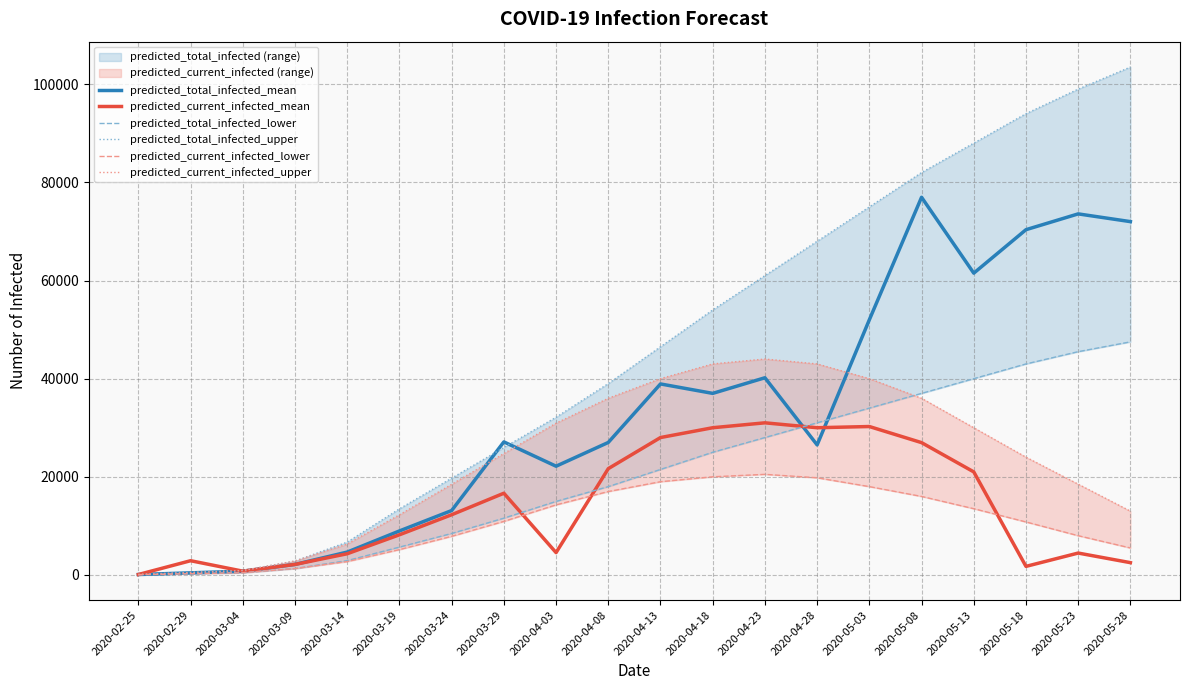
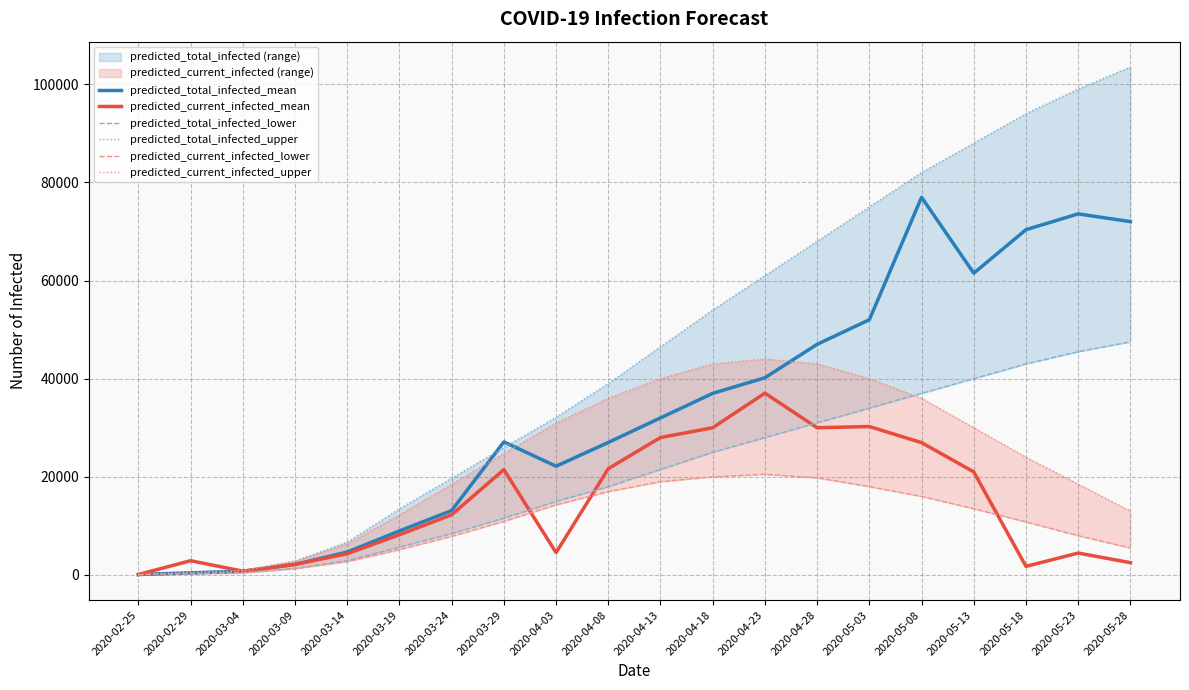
  {
    "predicted_total_infected_mean": {
      "2020-03-19": 9000,
      "2020-03-24": 13000,
      "2020-03-29": 27000,
      "2020-04-03": 22000,
      "2020-04-08": 27000,
-     "2020-04-13": 39000,
+     "2020-04-13": 32000,
      "2020-04-18": 37000,
      "2020-04-23": 40000,
-     "2020-04-28": 27000,
+     "2020-04-28": 47000,
      "2020-05-03": 52000,
      "2020-05-08": 77000,
      "2020-05-13": 62000,
      "2020-05-18": 70000,
      "2020-05-23": 74000,
      "2020-05-28": 72000
    },
    "predicted_current_infected_mean": {
      "2020-02-29": 3000,
      "2020-03-19": 8000,
      "2020-03-24": 12000,
-     "2020-03-29": 17000,
+     "2020-03-29": 21000,
      "2020-04-03": 5000,
      "2020-04-08": 22000,
      "2020-04-13": 28000,
      "2020-04-18": 30000,
-     "2020-04-23": 31000,
+     "2020-04-23": 37000,
      "2020-04-28": 30000,
      "2020-05-03": 30000,
      "2020-05-08": 27000,
      "2020-05-13": 21000,
      "2020-05-18": 2000,
      "2020-05-23": 4000,
      "2020-05-28": 3000
    }
  }
